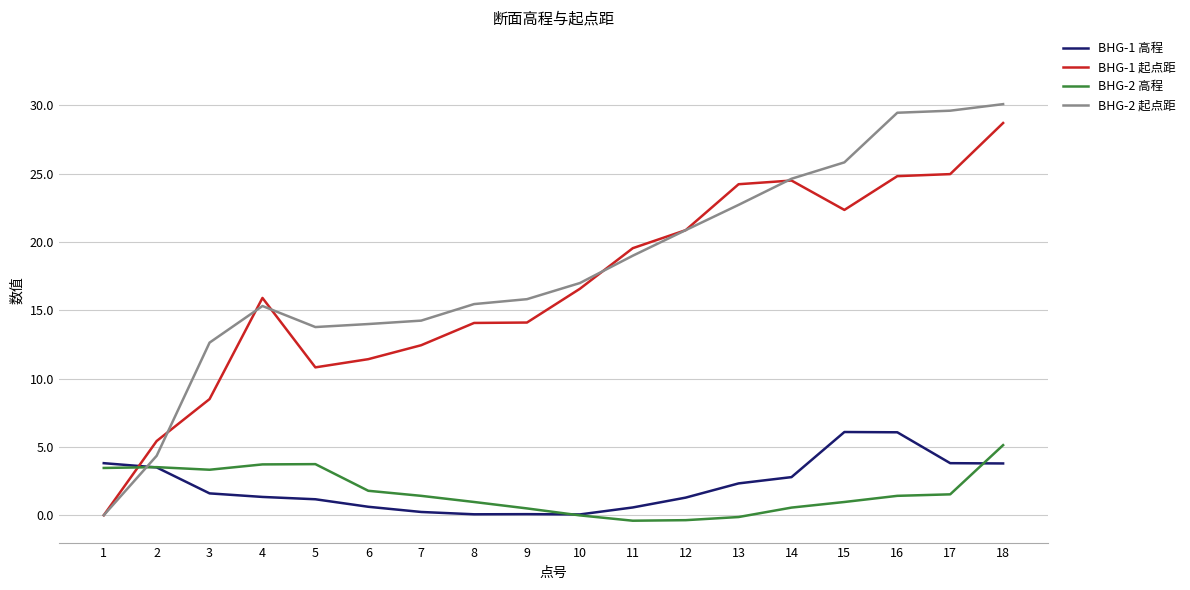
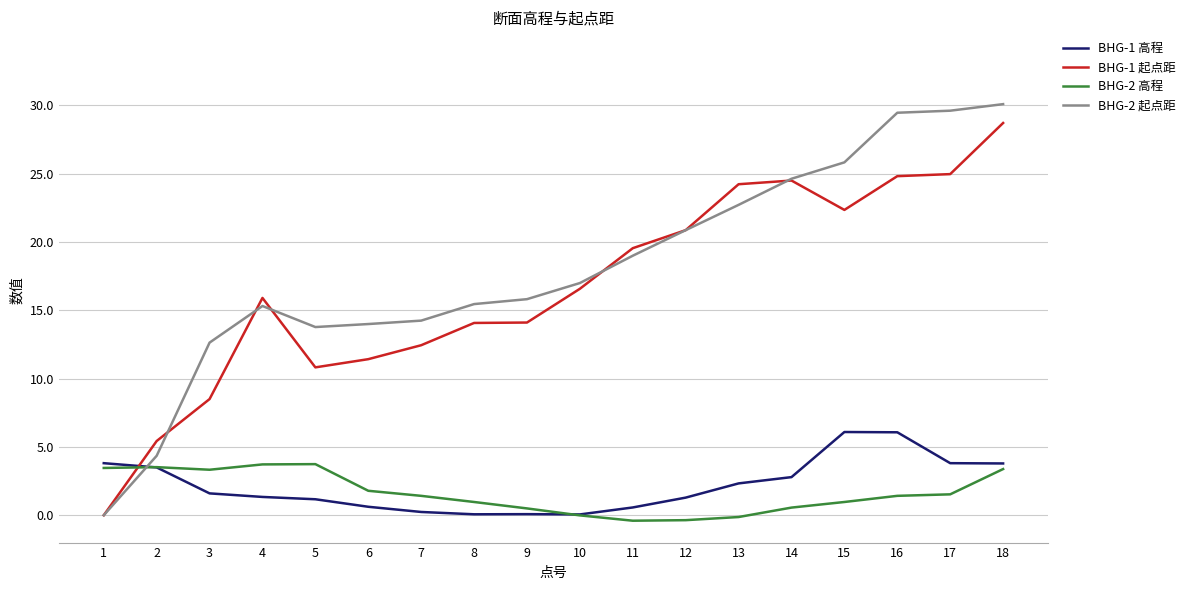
  {
    "BHG-1 高程": {
      "1": 3.8,
      "3": 1.6,
      "4": 1.3,
      "5": 1.2,
      "6": 0.6,
      "7": 0.2,
      "8": 0.1,
      "9": 0.1,
      "11": 0.6,
      "12": 1.3,
      "13": 2.3,
      "14": 2.8,
      "15": 6.1,
      "16": 6.1,
      "17": 3.8,
      "18": 3.8
    },
    "BHG-1 起点距": {
      "2": 5.4,
      "3": 8.5,
      "4": 15.9,
      "5": 10.8,
      "6": 11.4,
      "7": 12.4,
      "8": 14.1,
      "9": 14.1,
      "10": 16.6,
      "11": 19.5,
      "13": 24.2,
      "15": 22.3,
      "16": 24.8,
      "17": 25.0,
      "18": 28.7
    },
    "BHG-2 高程": {
      "1": 3.5,
      "3": 3.3,
      "4": 3.7,
      "5": 3.7,
      "6": 1.8,
      "7": 1.4,
      "8": 1.0,
      "9": 0.5,
      "11": -0.4,
      "12": -0.4,
      "13": -0.1,
      "14": 0.6,
      "15": 1.0,
      "16": 1.4,
      "17": 1.5,
-     "18": 5.1
+     "18": 3.4
    },
    "BHG-2 起点距": {
      "2": 4.4,
      "3": 12.6,
      "4": 15.3,
      "5": 13.8,
      "6": 14.0,
      "7": 14.2,
      "8": 15.5,
      "9": 15.8,
      "10": 17.0,
      "11": 19.0,
      "13": 22.7,
      "15": 25.8,
      "16": 29.5,
      "17": 29.6,
      "18": 30.1
    }
  }
